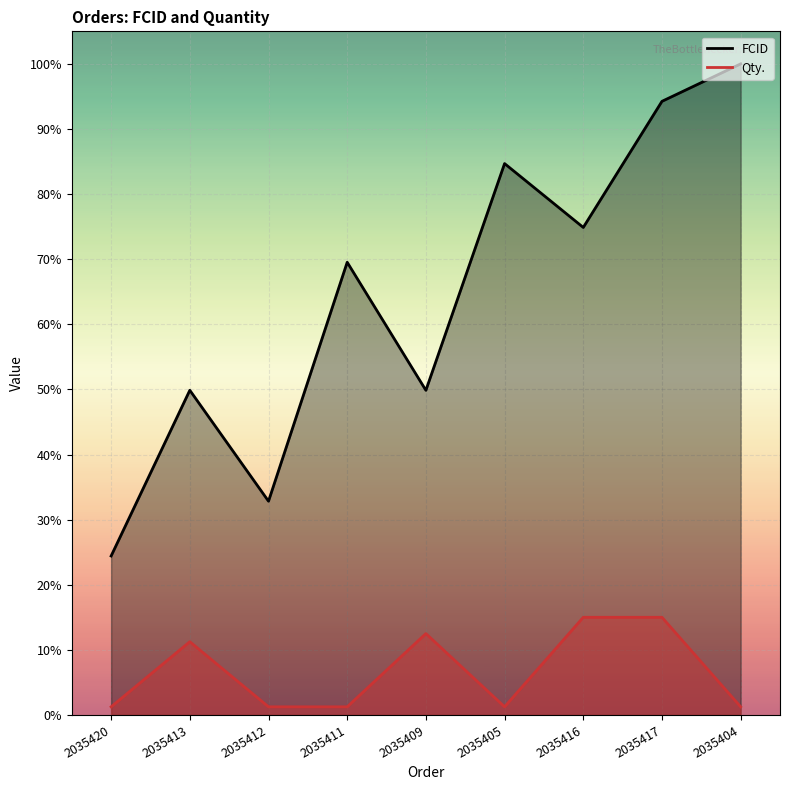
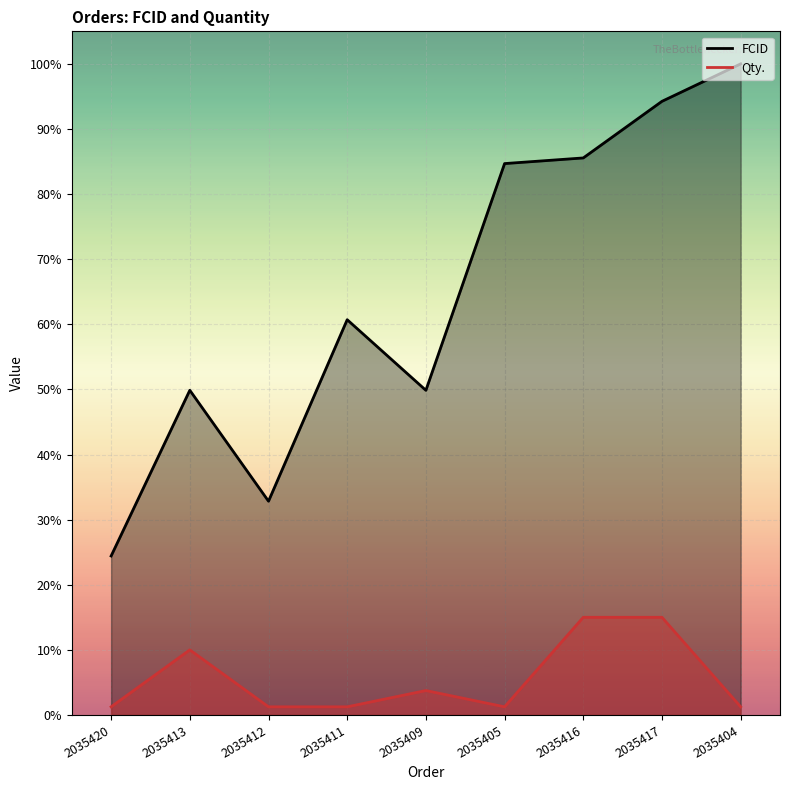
  {
    "FCID": {
      "2035420": "24%",
      "2035413": "50%",
      "2035412": "33%",
-     "2035411": "70%",
+     "2035411": "61%",
      "2035409": "50%",
      "2035405": "85%",
-     "2035416": "75%",
+     "2035416": "86%",
      "2035417": "94%"
    },
    "Qty.": {
      "2035420": "1%",
-     "2035413": "11%",
+     "2035413": "10%",
      "2035412": "1%",
      "2035411": "1%",
-     "2035409": "13%",
+     "2035409": "4%",
      "2035405": "1%",
      "2035416": "15%",
      "2035417": "15%",
      "2035404": "1%"
    }
  }
